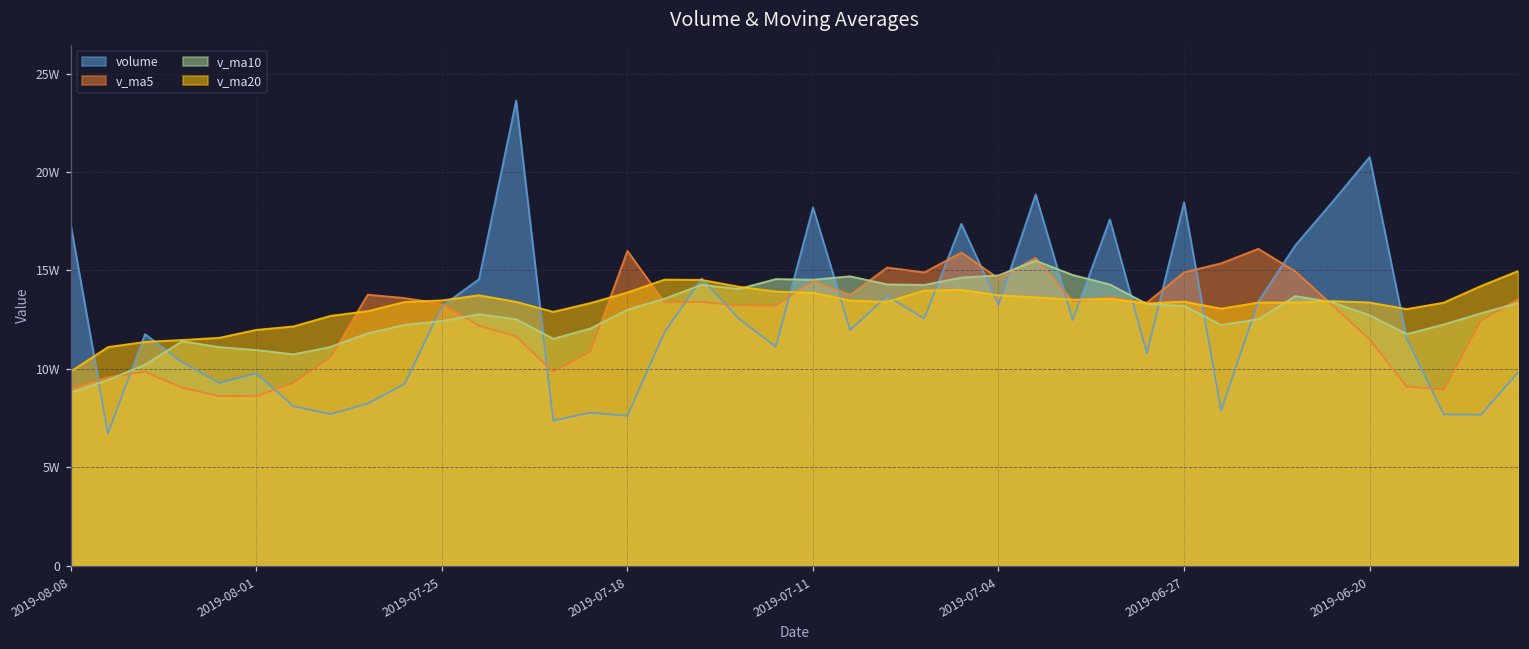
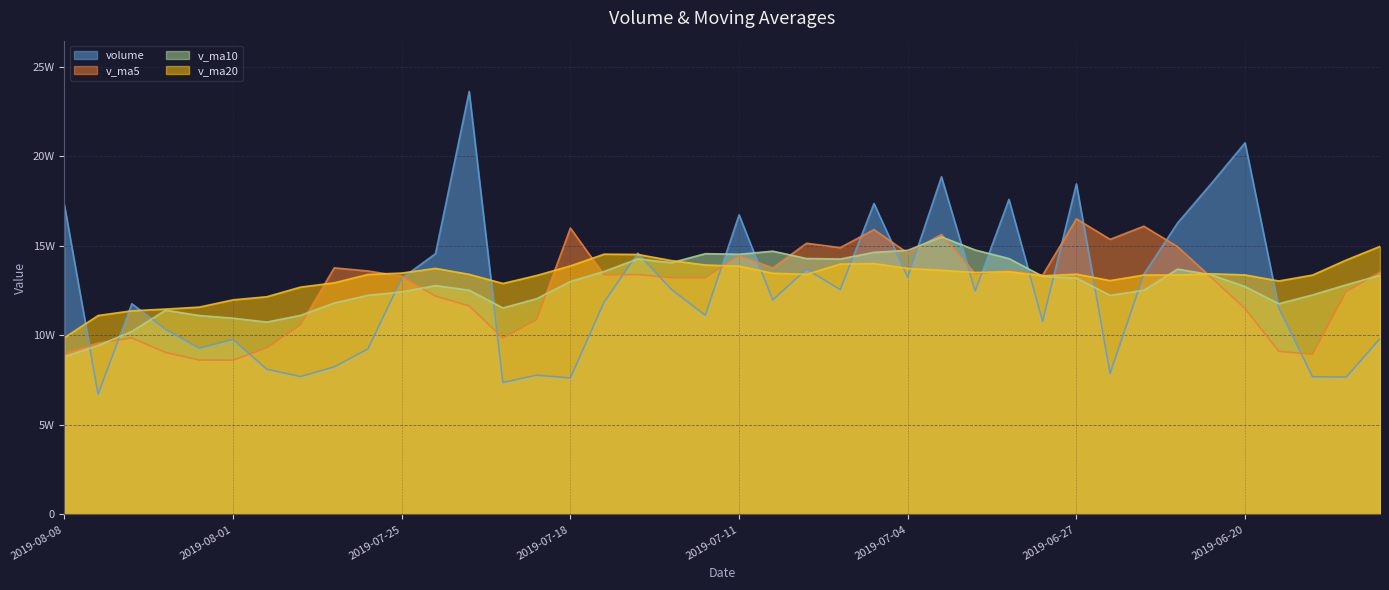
  {
    "volume": {
      "2019-08-08": "17.3W",
      "2019-08-01": "9.8W",
      "2019-07-18": "7.6W",
-     "2019-07-11": "18.2W",
+     "2019-07-11": "16.7W",
      "2019-07-04": "13.3W",
      "2019-06-27": "18.5W",
      "2019-06-20": "20.8W"
    },
    "v_ma5": {
      "2019-08-08": "9.0W",
      "2019-08-01": "8.6W",
      "2019-07-18": "16.0W",
      "2019-07-04": "14.6W",
-     "2019-06-27": "14.9W",
+     "2019-06-27": "16.5W",
      "2019-06-20": "11.5W"
    },
    "v_ma10": {
      "2019-08-08": "8.8W",
      "2019-08-01": "11.0W",
      "2019-07-25": "12.4W",
      "2019-07-18": "13.0W",
      "2019-07-04": "14.8W",
      "2019-06-27": "13.2W",
      "2019-06-20": "12.7W"
    },
    "v_ma20": {
      "2019-08-08": "9.9W",
      "2019-08-01": "12.0W",
      "2019-07-25": "13.5W",
      "2019-07-18": "13.9W",
      "2019-07-11": "13.9W",
      "2019-07-04": "13.7W",
      "2019-06-27": "13.4W",
      "2019-06-20": "13.4W"
    }
  }
